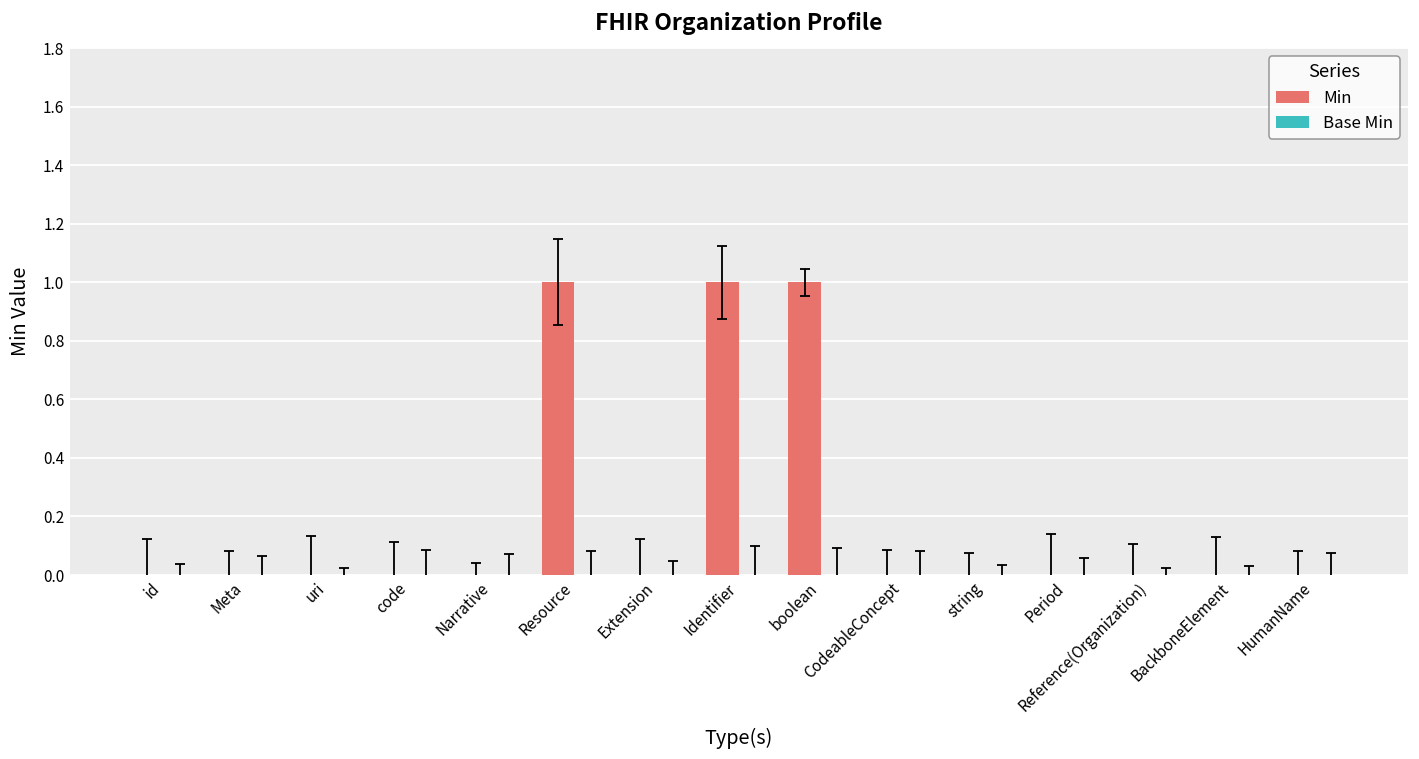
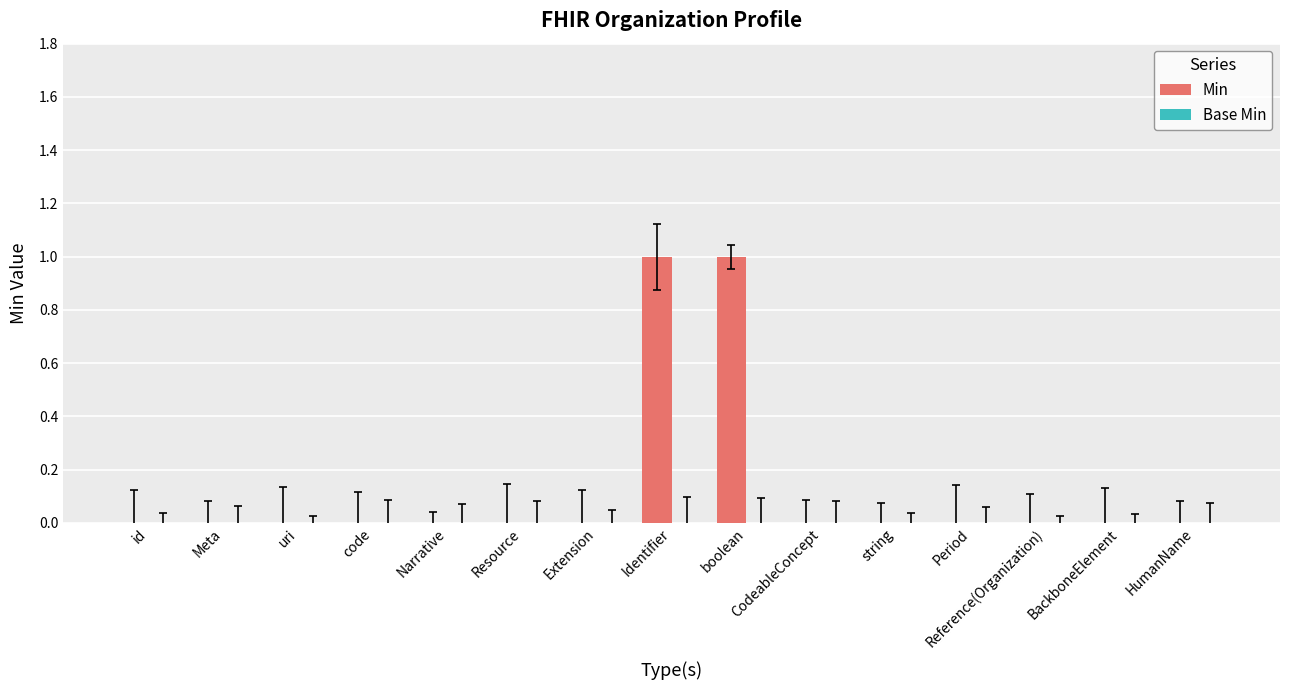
  {
    "Min": {
      "id": 0,
      "Meta": 0,
      "uri": 0,
      "code": 0,
      "Narrative": 0,
-     "Resource": 1,
+     "Resource": 0,
      "Extension": 0,
      "Identifier": 1,
      "boolean": 1,
      "CodeableConcept": 0,
      "string": 0,
      "Period": 0,
      "Reference(Organization)": 0,
      "BackboneElement": 0,
      "HumanName": 0
    },
    "Base Min": {
      "id": 0,
      "Meta": 0,
      "uri": 0,
      "code": 0,
      "Narrative": 0,
      "Resource": 0,
      "Extension": 0,
      "Identifier": 0,
      "boolean": 0,
      "CodeableConcept": 0,
      "string": 0,
      "Period": 0,
      "Reference(Organization)": 0,
      "BackboneElement": 0,
      "HumanName": 0
    }
  }
